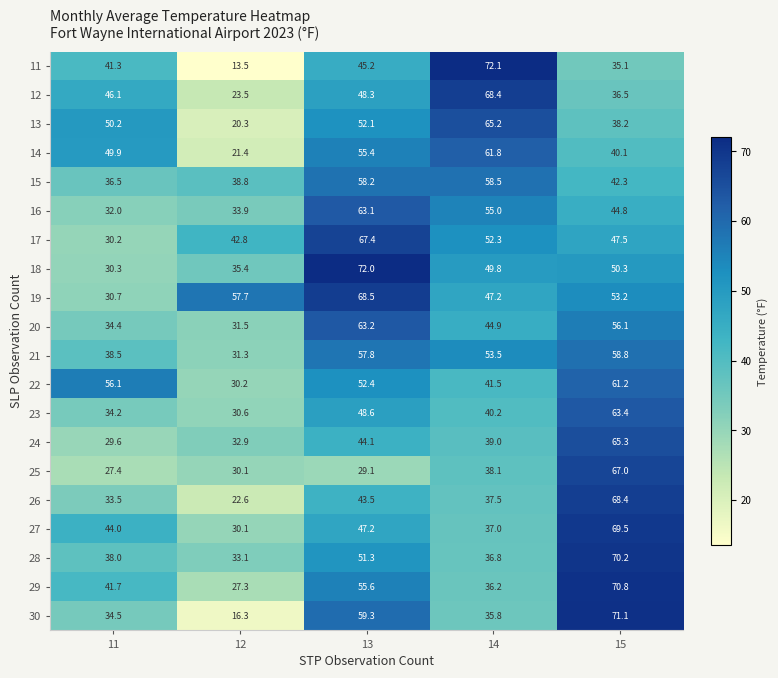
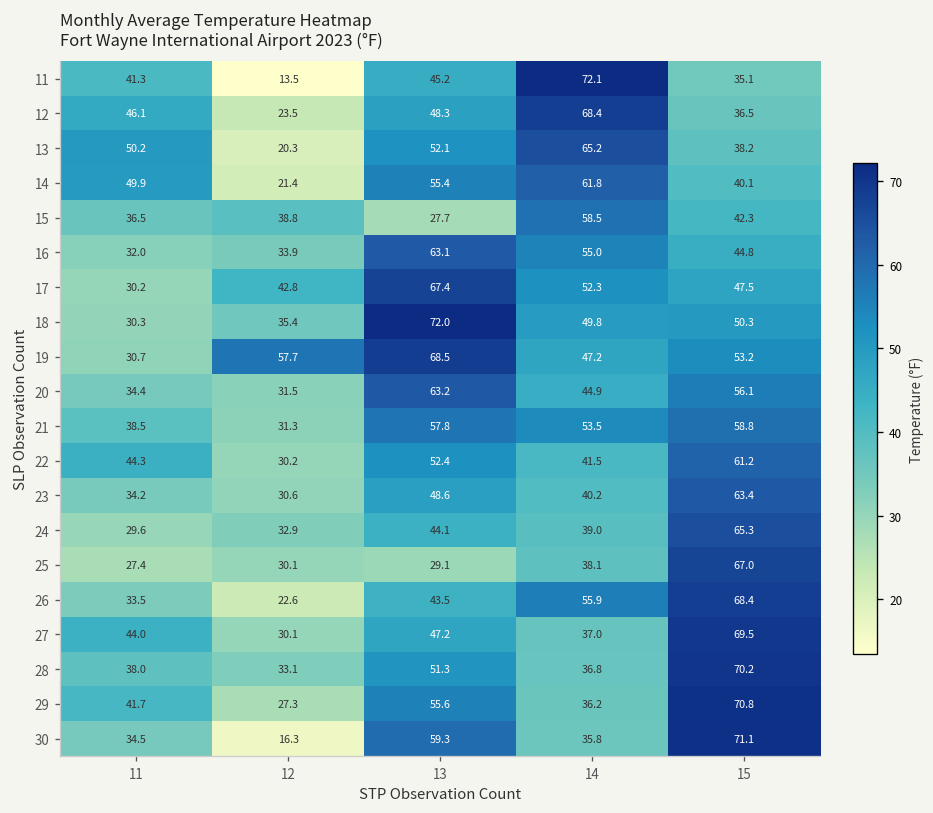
  {
    "11": {
      "11": 41.3,
      "12": 13.5,
      "13": 45.2,
      "14": 72.1,
      "15": 35.1
    },
    "12": {
      "11": 46.1,
      "12": 23.5,
      "13": 48.3,
      "14": 68.4,
      "15": 36.5
    },
    "13": {
      "11": 50.2,
      "12": 20.3,
      "13": 52.1,
      "14": 65.2,
      "15": 38.2
    },
    "14": {
      "11": 49.9,
      "12": 21.4,
      "13": 55.4,
      "14": 61.8,
      "15": 40.1
    },
    "15": {
      "11": 36.5,
      "12": 38.8,
-     "13": 58.2,
+     "13": 27.7,
      "14": 58.5,
      "15": 42.3
    },
    "16": {
      "11": 32.0,
      "12": 33.9,
      "13": 63.1,
      "14": 55.0,
      "15": 44.8
    },
    "17": {
      "11": 30.2,
      "12": 42.8,
      "13": 67.4,
      "14": 52.3,
      "15": 47.5
    },
    "18": {
      "11": 30.3,
      "12": 35.4,
      "13": 72.0,
      "14": 49.8,
      "15": 50.3
    },
    "19": {
      "11": 30.7,
      "12": 57.7,
      "13": 68.5,
      "14": 47.2,
      "15": 53.2
    },
    "20": {
      "11": 34.4,
      "12": 31.5,
      "13": 63.2,
      "14": 44.9,
      "15": 56.1
    },
    "21": {
      "11": 38.5,
      "12": 31.3,
      "13": 57.8,
      "14": 53.5,
      "15": 58.8
    },
    "22": {
-     "11": 56.1,
+     "11": 44.3,
      "12": 30.2,
      "13": 52.4,
      "14": 41.5,
      "15": 61.2
    },
    "23": {
      "11": 34.2,
      "12": 30.6,
      "13": 48.6,
      "14": 40.2,
      "15": 63.4
    },
    "24": {
      "11": 29.6,
      "12": 32.9,
      "13": 44.1,
      "14": 39.0,
      "15": 65.3
    },
    "25": {
      "11": 27.4,
      "12": 30.1,
      "13": 29.1,
      "14": 38.1,
      "15": 67.0
    },
    "26": {
      "11": 33.5,
      "12": 22.6,
      "13": 43.5,
-     "14": 37.5,
+     "14": 55.9,
      "15": 68.4
    },
    "27": {
      "11": 44.0,
      "12": 30.1,
      "13": 47.2,
      "14": 37.0,
      "15": 69.5
    },
    "28": {
      "11": 38.0,
      "12": 33.1,
      "13": 51.3,
      "14": 36.8,
      "15": 70.2
    },
    "29": {
      "11": 41.7,
      "12": 27.3,
      "13": 55.6,
      "14": 36.2,
      "15": 70.8
    },
    "30": {
      "11": 34.5,
      "12": 16.3,
      "13": 59.3,
      "14": 35.8,
      "15": 71.1
    }
  }
